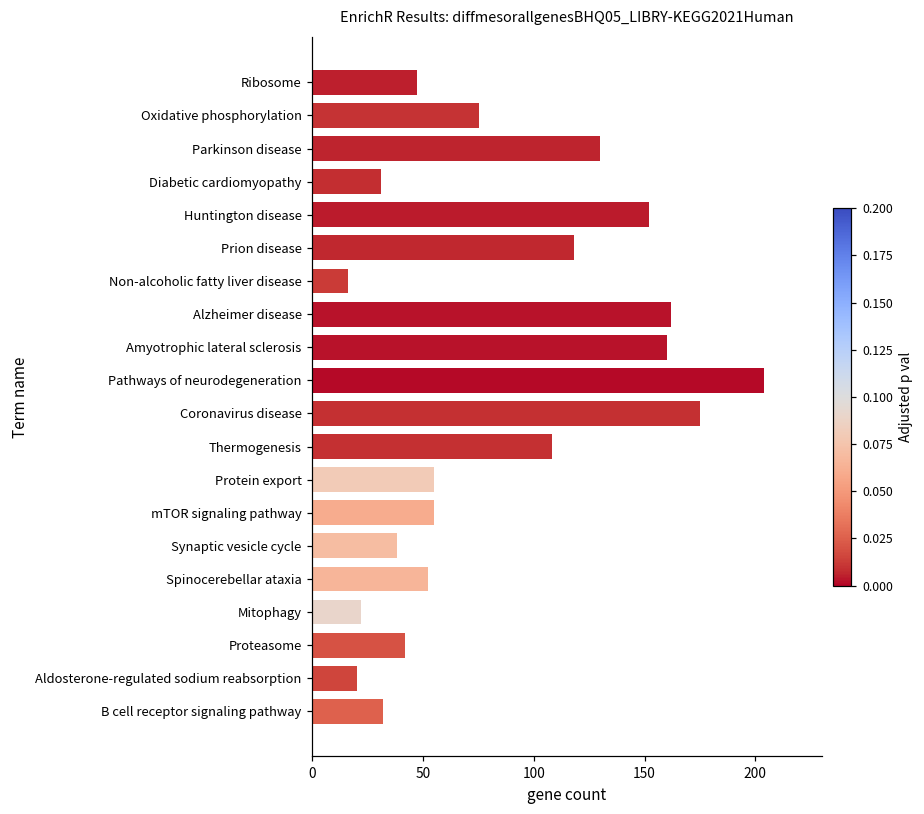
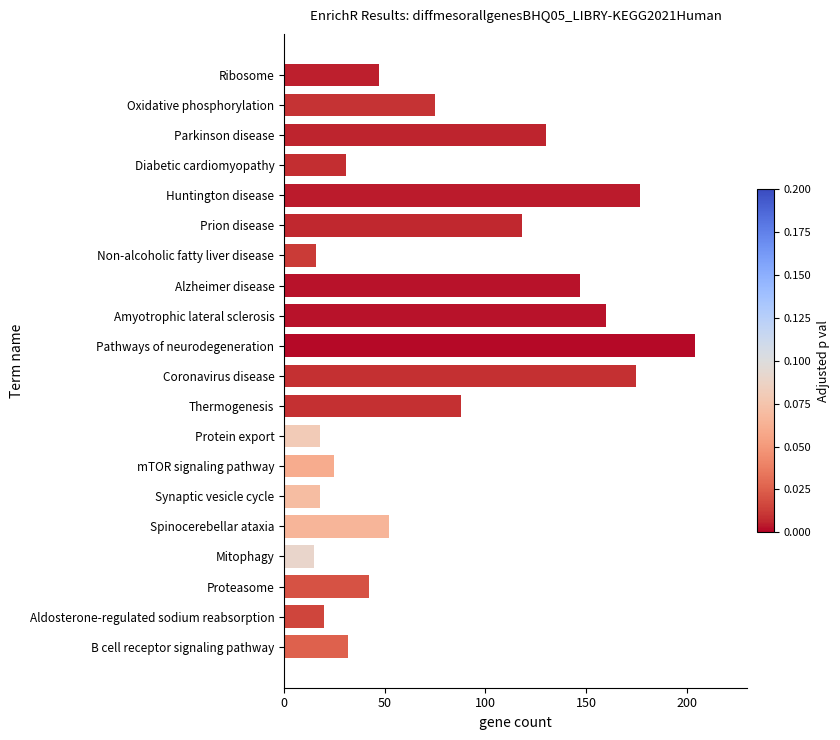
  {
    "Ribosome": 47,
    "Oxidative phosphorylation": 75,
    "Parkinson disease": 130,
    "Diabetic cardiomyopathy": 31,
-   "Huntington disease": 152,
+   "Huntington disease": 177,
    "Prion disease": 118,
    "Non-alcoholic fatty liver disease": 16,
-   "Alzheimer disease": 162,
+   "Alzheimer disease": 147,
    "Amyotrophic lateral sclerosis": 160,
    "Pathways of neurodegeneration": 204,
    "Coronavirus disease": 175,
-   "Thermogenesis": 108,
-   "Protein export": 55,
-   "mTOR signaling pathway": 55,
-   "Synaptic vesicle cycle": 38,
+   "Thermogenesis": 88,
+   "Protein export": 18,
+   "mTOR signaling pathway": 25,
+   "Synaptic vesicle cycle": 18,
    "Spinocerebellar ataxia": 52,
-   "Mitophagy": 22,
+   "Mitophagy": 15,
    "Proteasome": 42,
    "Aldosterone-regulated sodium reabsorption": 20,
    "B cell receptor signaling pathway": 32
  }
